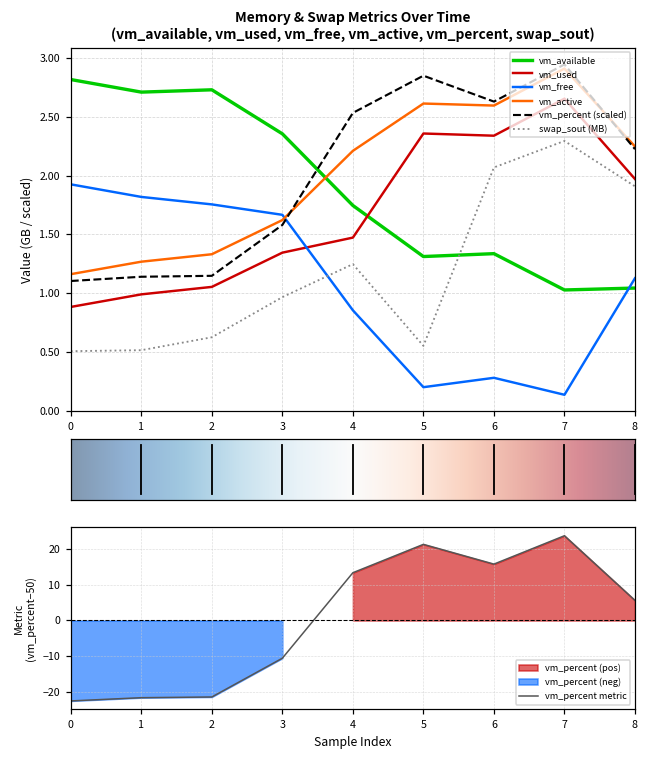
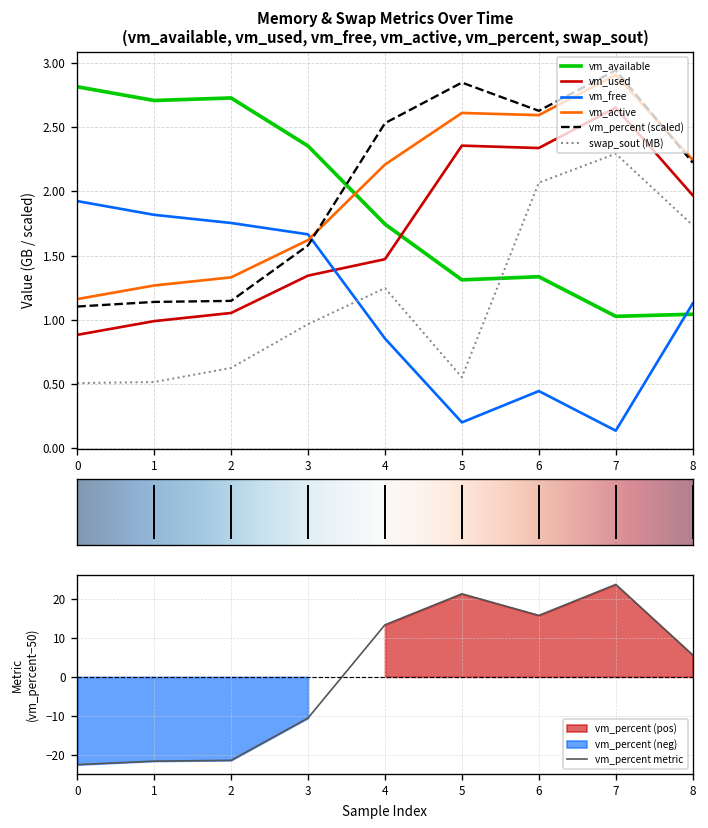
  {
    "Memory & Swap Metrics Over Time (vm_available, vm_used, vm_free, vm_active, vm_percent, swap_sout)": {
      "vm_available": {
        "0": 2.82,
        "1": 2.71,
        "2": 2.73,
        "3": 2.35,
        "4": 1.75,
        "5": 1.31,
        "6": 1.34,
        "7": 1.03,
        "8": 1.04
      },
      "vm_used": {
        "0": 0.88,
        "1": 0.99,
        "2": 1.05,
        "3": 1.34,
        "4": 1.47,
        "5": 2.36,
        "6": 2.34,
        "8": 1.97
      },
      "vm_free": {
        "0": 1.93,
        "1": 1.82,
        "2": 1.75,
        "3": 1.67,
        "4": 0.86,
        "5": 0.20,
-       "6": 0.28,
+       "6": 0.45,
        "7": 0.14,
        "8": 1.13
      },
      "vm_active": {
        "0": 1.16,
        "1": 1.27,
        "2": 1.33,
        "3": 1.62,
        "4": 2.21,
        "5": 2.61,
        "6": 2.59
      },
      "vm_percent (scaled)": {
        "0": 1.10,
        "1": 1.14,
        "2": 1.15,
        "3": 1.58,
        "4": 2.53,
        "5": 2.85,
        "6": 2.63
      },
      "swap_sout (MB)": {
        "0": 0.51,
        "1": 0.52,
        "2": 0.63,
        "3": 0.97,
        "4": 1.25,
        "5": 0.55,
        "6": 2.07,
-       "8": 1.91
+       "8": 1.74
      }
    }
  }
